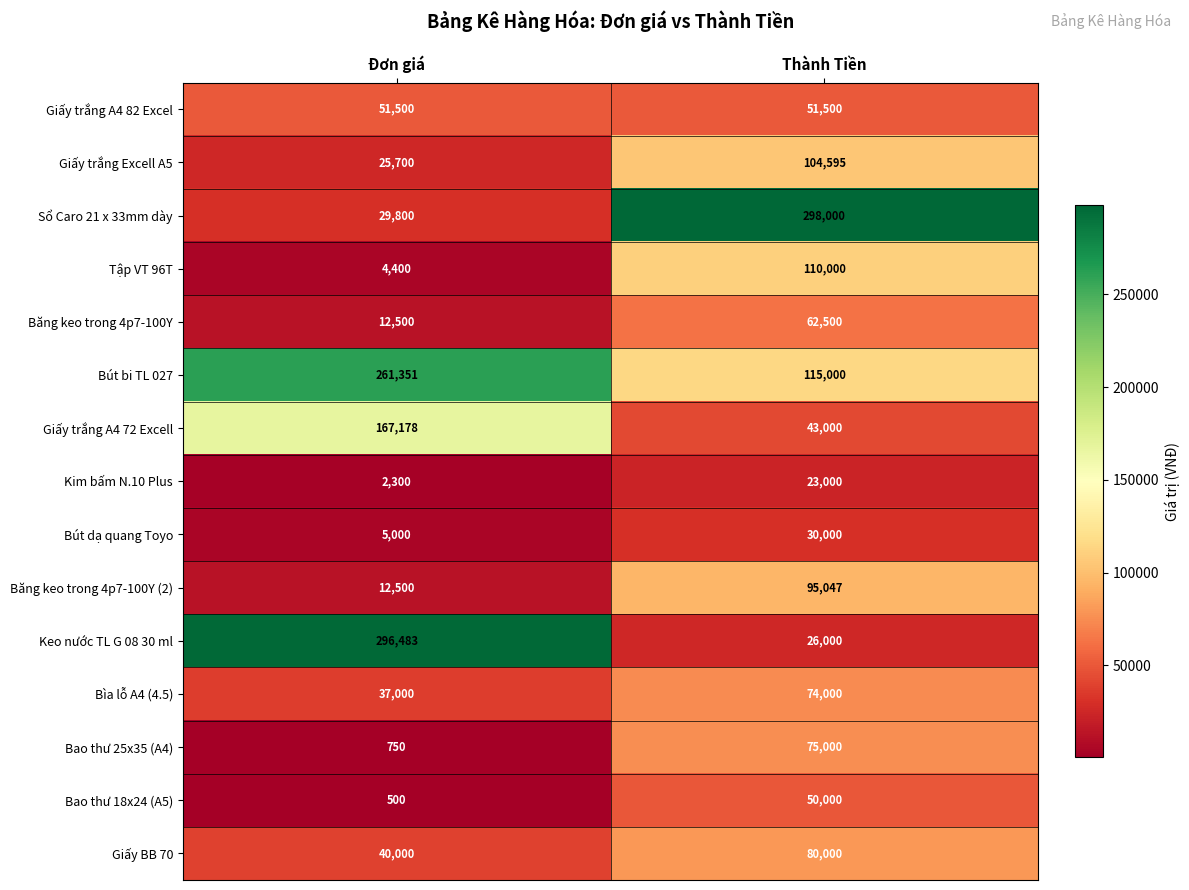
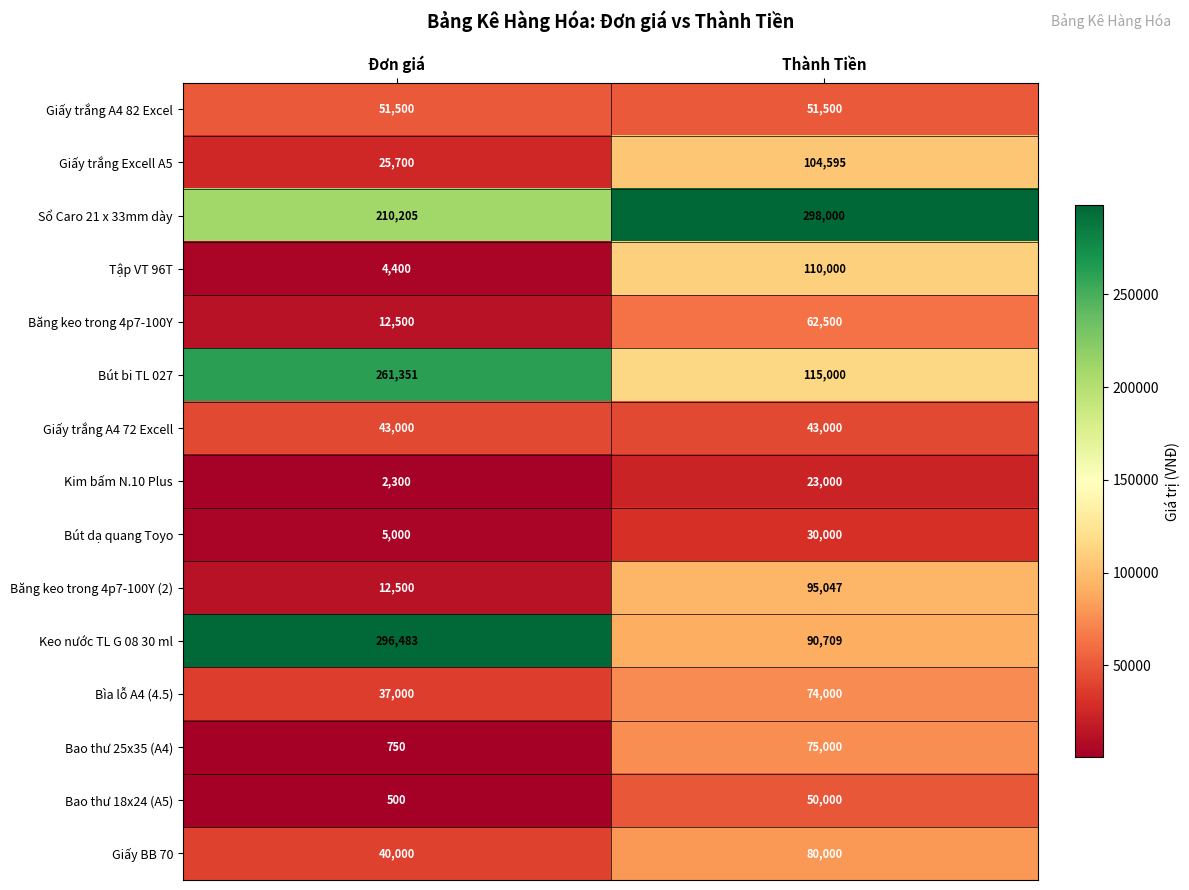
  {
    "Giấy trắng A4 82 Excel": {
      "Đơn giá": "51,500",
      "Thành Tiền": "51,500"
    },
    "Giấy trắng Excell A5": {
      "Đơn giá": "25,700",
      "Thành Tiền": "104,595"
    },
    "Sổ Caro 21 x 33mm dày": {
-     "Đơn giá": "29,800",
+     "Đơn giá": "210,205",
      "Thành Tiền": "298,000"
    },
    "Tập VT 96T": {
      "Đơn giá": "4,400",
      "Thành Tiền": "110,000"
    },
    "Băng keo trong 4p7-100Y": {
      "Đơn giá": "12,500",
      "Thành Tiền": "62,500"
    },
    "Bút bi TL 027": {
      "Đơn giá": "261,351",
      "Thành Tiền": "115,000"
    },
    "Giấy trắng A4 72 Excell": {
-     "Đơn giá": "167,178",
+     "Đơn giá": "43,000",
      "Thành Tiền": "43,000"
    },
    "Kim bấm N.10 Plus": {
      "Đơn giá": "2,300",
      "Thành Tiền": "23,000"
    },
    "Bút dạ quang Toyo": {
      "Đơn giá": "5,000",
      "Thành Tiền": "30,000"
    },
    "Băng keo trong 4p7-100Y (2)": {
      "Đơn giá": "12,500",
      "Thành Tiền": "95,047"
    },
    "Keo nước TL G 08 30 ml": {
      "Đơn giá": "296,483",
-     "Thành Tiền": "26,000"
+     "Thành Tiền": "90,709"
    },
    "Bìa lỗ A4 (4.5)": {
      "Đơn giá": "37,000",
      "Thành Tiền": "74,000"
    },
    "Bao thư 25x35 (A4)": {
      "Đơn giá": "750",
      "Thành Tiền": "75,000"
    },
    "Bao thư 18x24 (A5)": {
      "Đơn giá": "500",
      "Thành Tiền": "50,000"
    },
    "Giấy BB 70": {
      "Đơn giá": "40,000",
      "Thành Tiền": "80,000"
    }
  }
